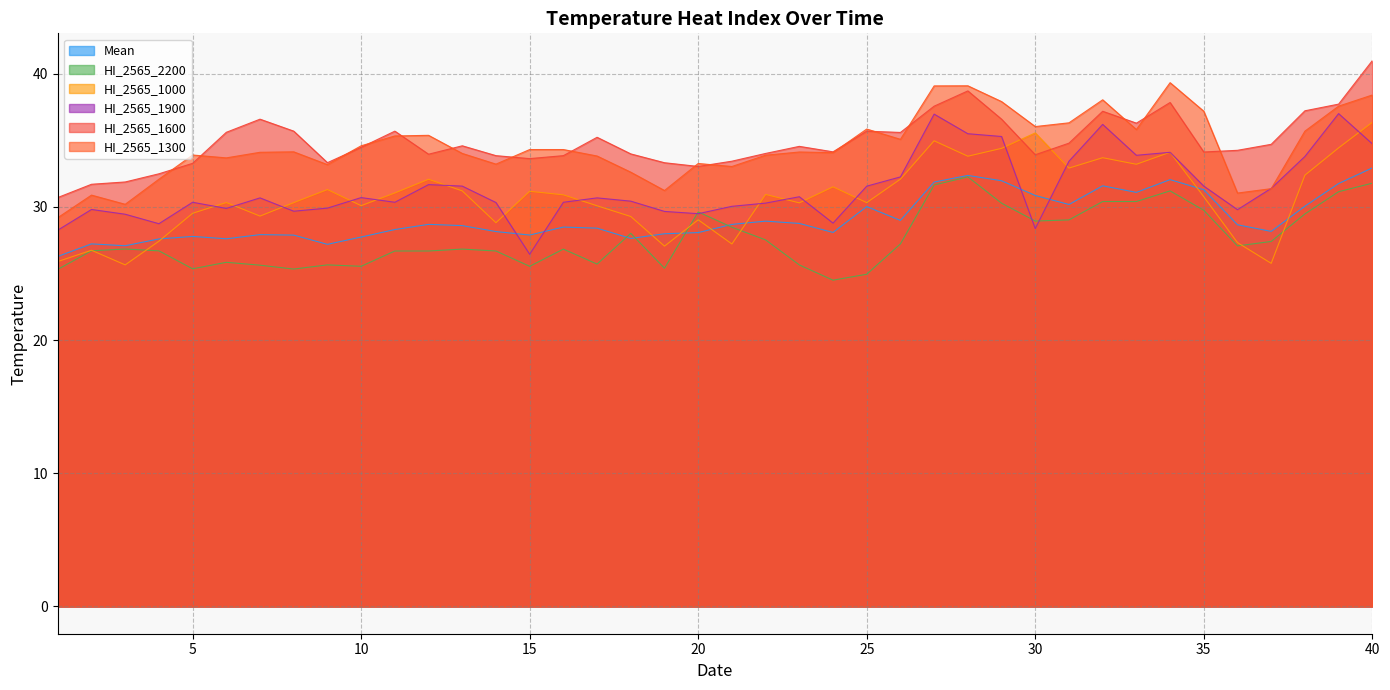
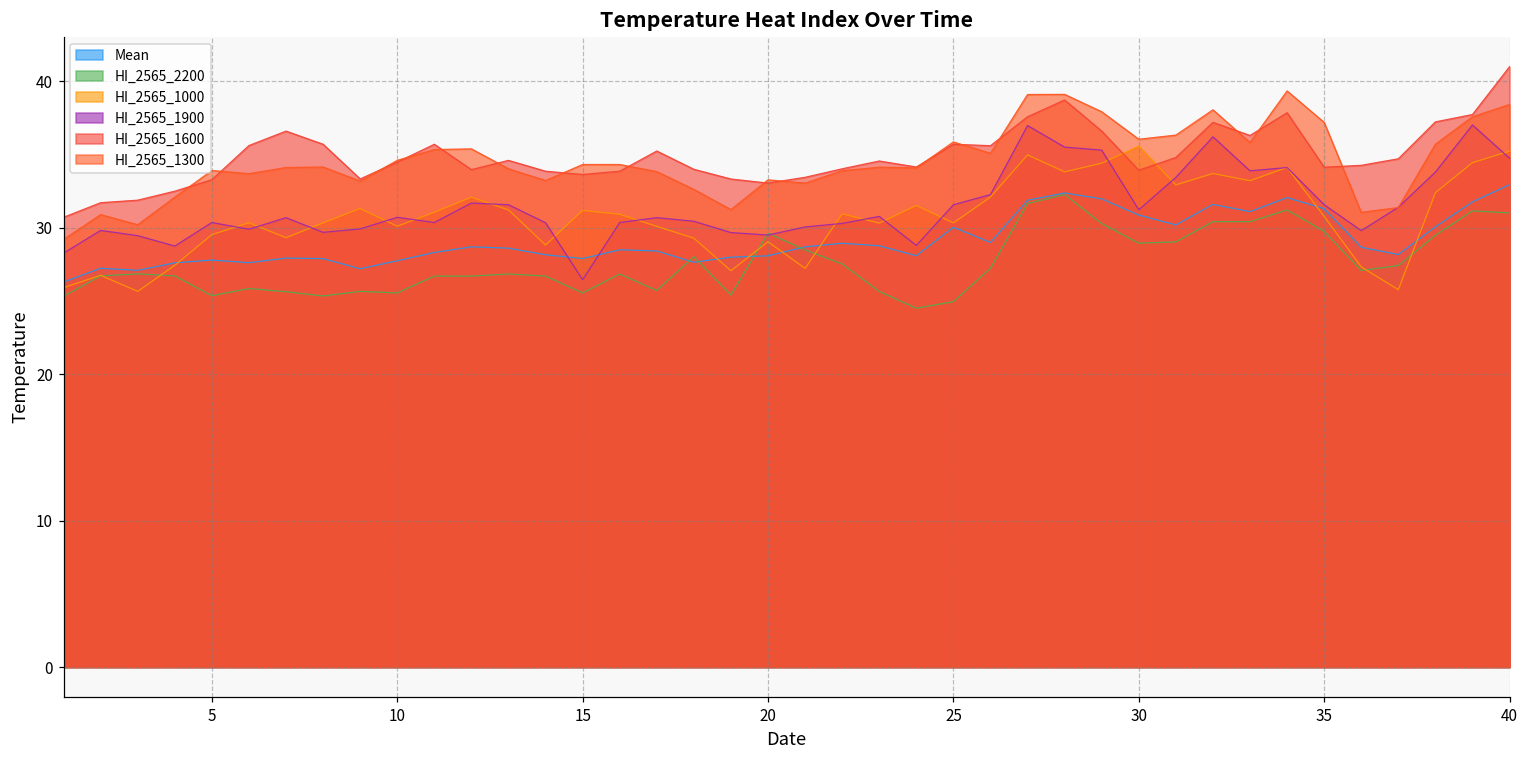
  {
    "Mean": {
      "5": 27.8,
      "10": 27.7,
      "15": 27.9,
      "20": 28.1,
      "25": 30.0,
      "30": 30.9,
      "35": 31.3,
      "40": 32.9
    },
    "HI_2565_2200": {
      "5": 25.4,
      "10": 25.5,
      "15": 25.5,
      "25": 24.9,
      "30": 28.9,
      "35": 29.7,
-     "40": 31.8
+     "40": 31.0
    },
    "HI_2565_1000": {
      "5": 29.5,
      "10": 30.1,
      "15": 31.2,
      "20": 29.0,
      "25": 30.3,
      "30": 35.6,
      "35": 30.8,
-     "40": 36.4
+     "40": 35.2
    },
    "HI_2565_1900": {
      "5": 30.3,
      "10": 30.7,
      "15": 26.4,
      "25": 31.6,
-     "30": 28.4,
+     "30": 31.2,
      "35": 31.6,
      "40": 34.7
    }
  }
